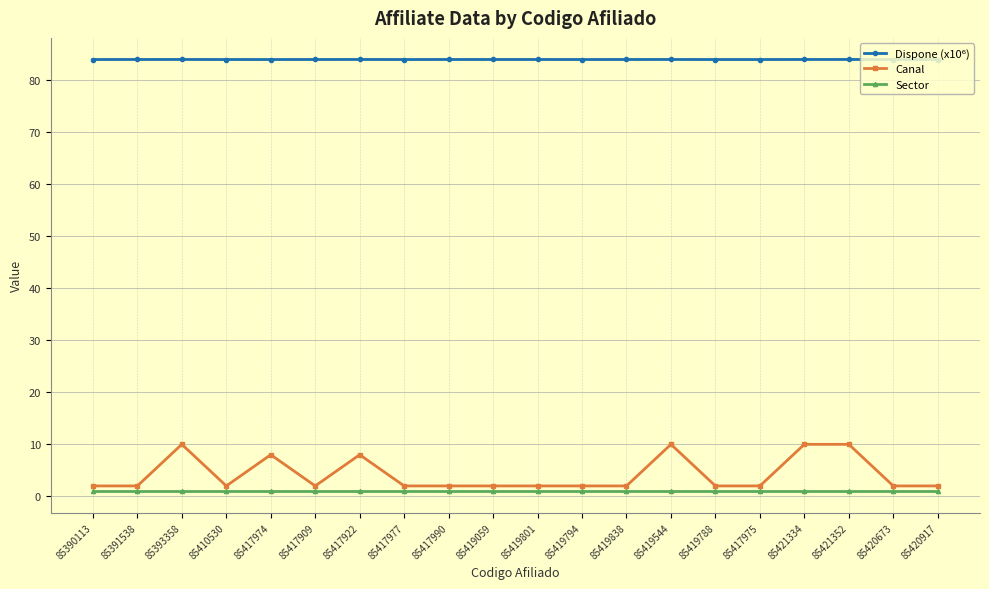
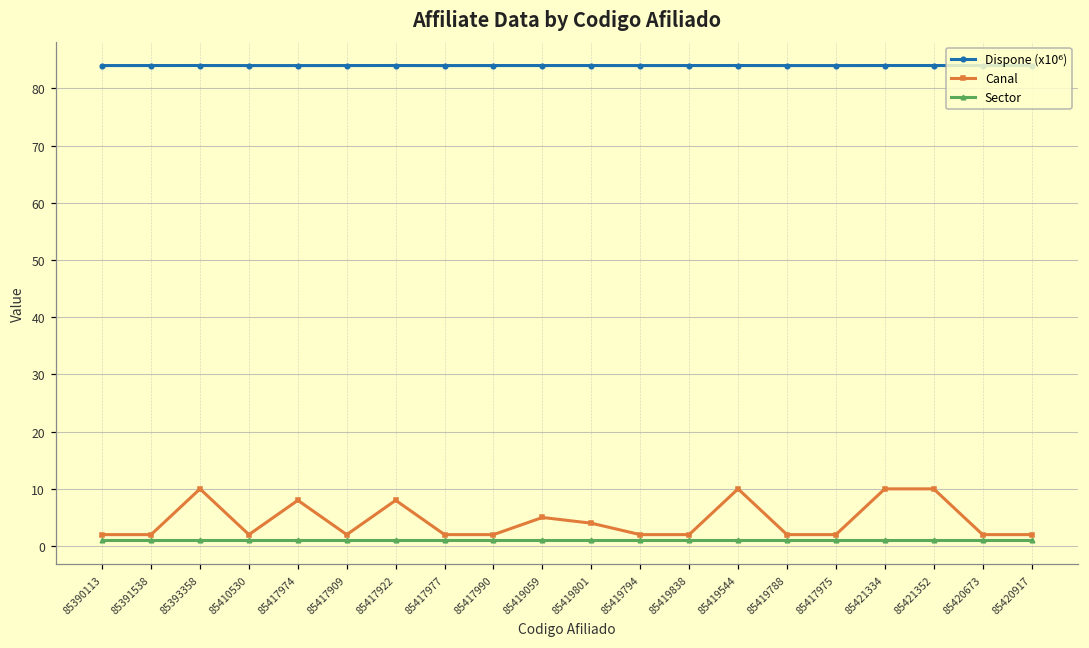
  {
    "Dispone (x10⁶)": {
      "85390113": 84,
      "85391538": 84,
      "85393358": 84,
      "85410530": 84,
      "85417974": 84,
      "85417909": 84,
      "85417922": 84,
      "85417977": 84,
      "85417990": 84,
      "85419059": 84,
      "85419801": 84,
      "85419794": 84,
      "85419838": 84,
      "85419544": 84,
      "85419788": 84,
      "85417975": 84,
      "85421334": 84,
      "85421352": 84
    },
    "Canal": {
      "85390113": 2,
      "85391538": 2,
      "85393358": 10,
      "85410530": 2,
      "85417974": 8,
      "85417909": 2,
      "85417922": 8,
      "85417977": 2,
      "85417990": 2,
-     "85419059": 2,
-     "85419801": 2,
+     "85419059": 5,
+     "85419801": 4,
      "85419794": 2,
      "85419838": 2,
      "85419544": 10,
      "85419788": 2,
      "85417975": 2,
      "85421334": 10,
      "85421352": 10,
      "85420673": 2,
      "85420917": 2
    },
    "Sector": {
      "85390113": 1,
      "85391538": 1,
      "85393358": 1,
      "85410530": 1,
      "85417974": 1,
      "85417909": 1,
      "85417922": 1,
      "85417977": 1,
      "85417990": 1,
      "85419059": 1,
      "85419801": 1,
      "85419794": 1,
      "85419838": 1,
      "85419544": 1,
      "85419788": 1,
      "85417975": 1,
      "85421334": 1,
      "85421352": 1,
      "85420673": 1,
      "85420917": 1
    }
  }
